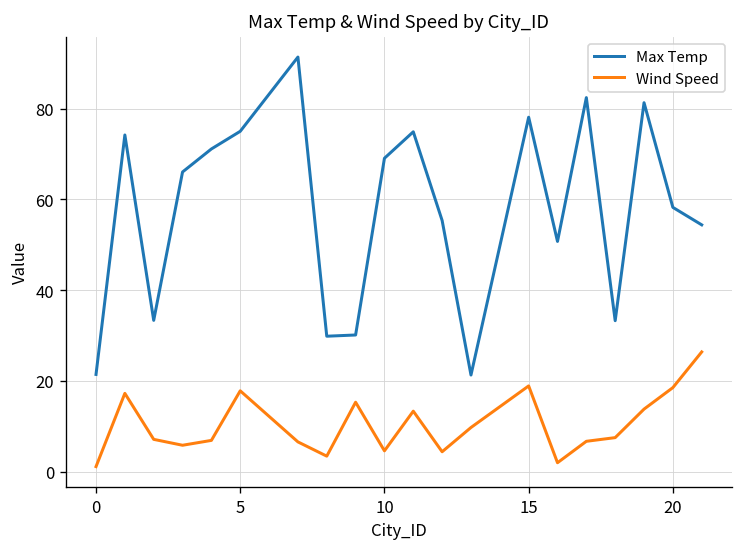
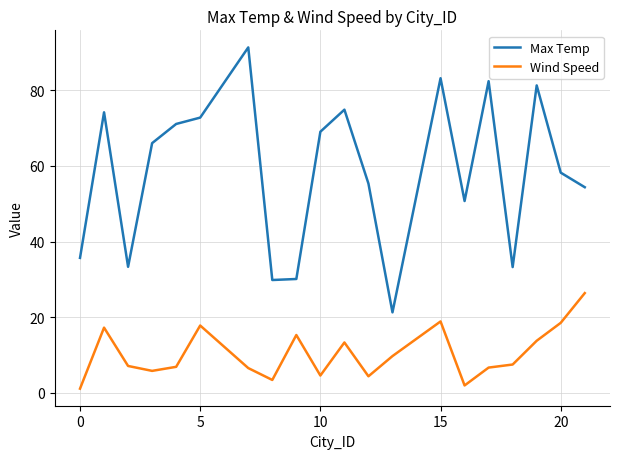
  {
    "Max Temp": {
-     "0": 21,
-     "5": 75,
+     "0": 36,
+     "5": 73,
      "10": 69,
-     "15": 78,
+     "15": 83,
      "20": 58
    },
    "Wind Speed": {
      "0": 1,
      "5": 18,
      "10": 5,
      "15": 19,
      "20": 19
    }
  }
